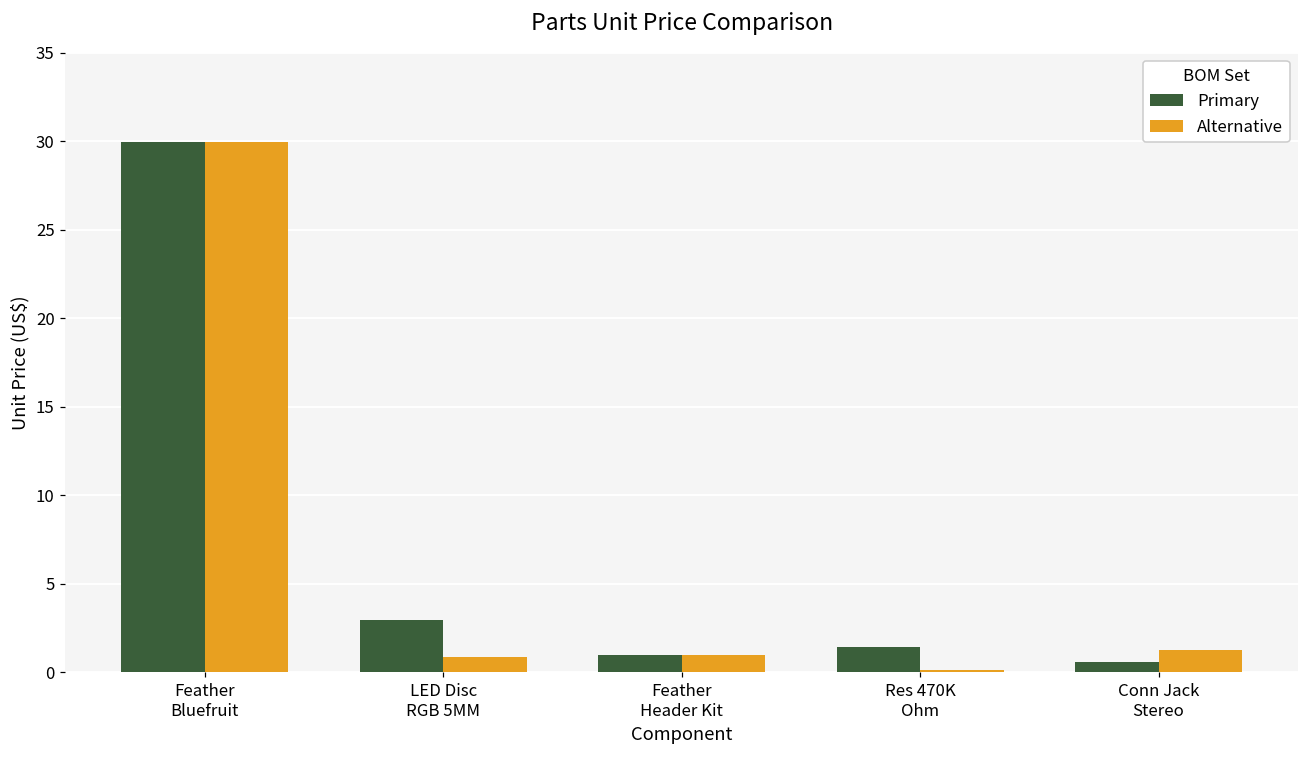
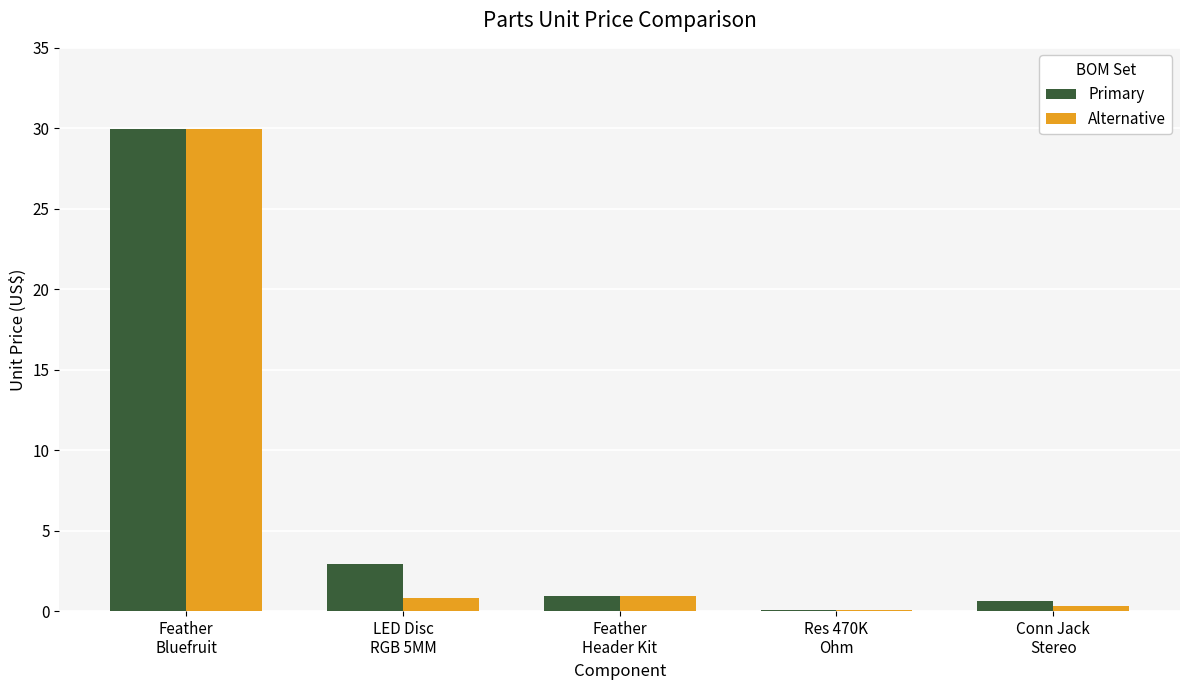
  {
    "Primary": {
      "Feather Bluefruit": 30.0,
      "LED Disc RGB 5MM": 3.0,
      "Feather Header Kit": 1.0,
-     "Res 470K Ohm": 1.4,
+     "Res 470K Ohm": 0.1,
      "Conn Jack Stereo": 0.6
    },
    "Alternative": {
      "Feather Bluefruit": 30.0,
      "LED Disc RGB 5MM": 0.8,
      "Feather Header Kit": 1.0,
-     "Conn Jack Stereo": 1.3
+     "Conn Jack Stereo": 0.3
    }
  }
